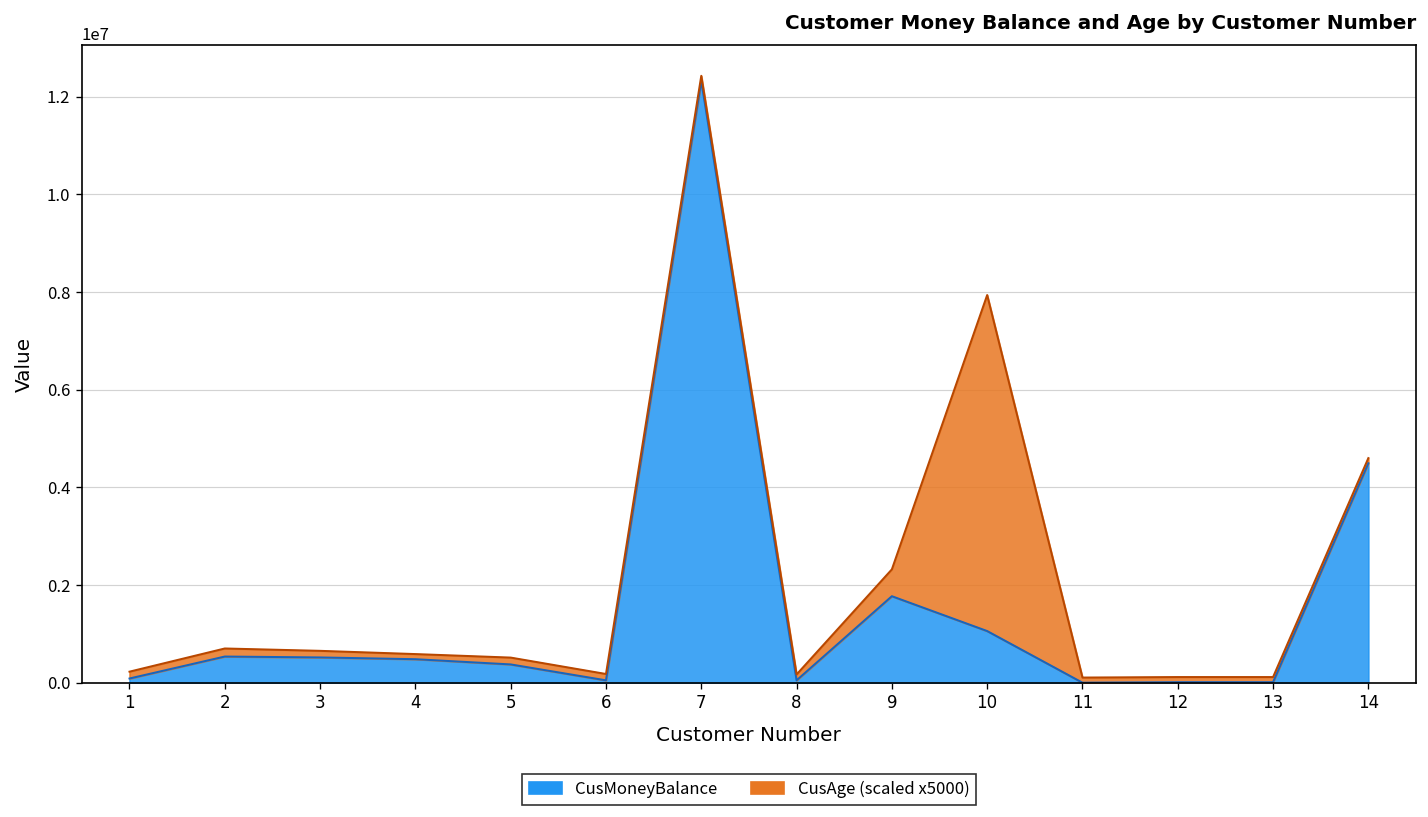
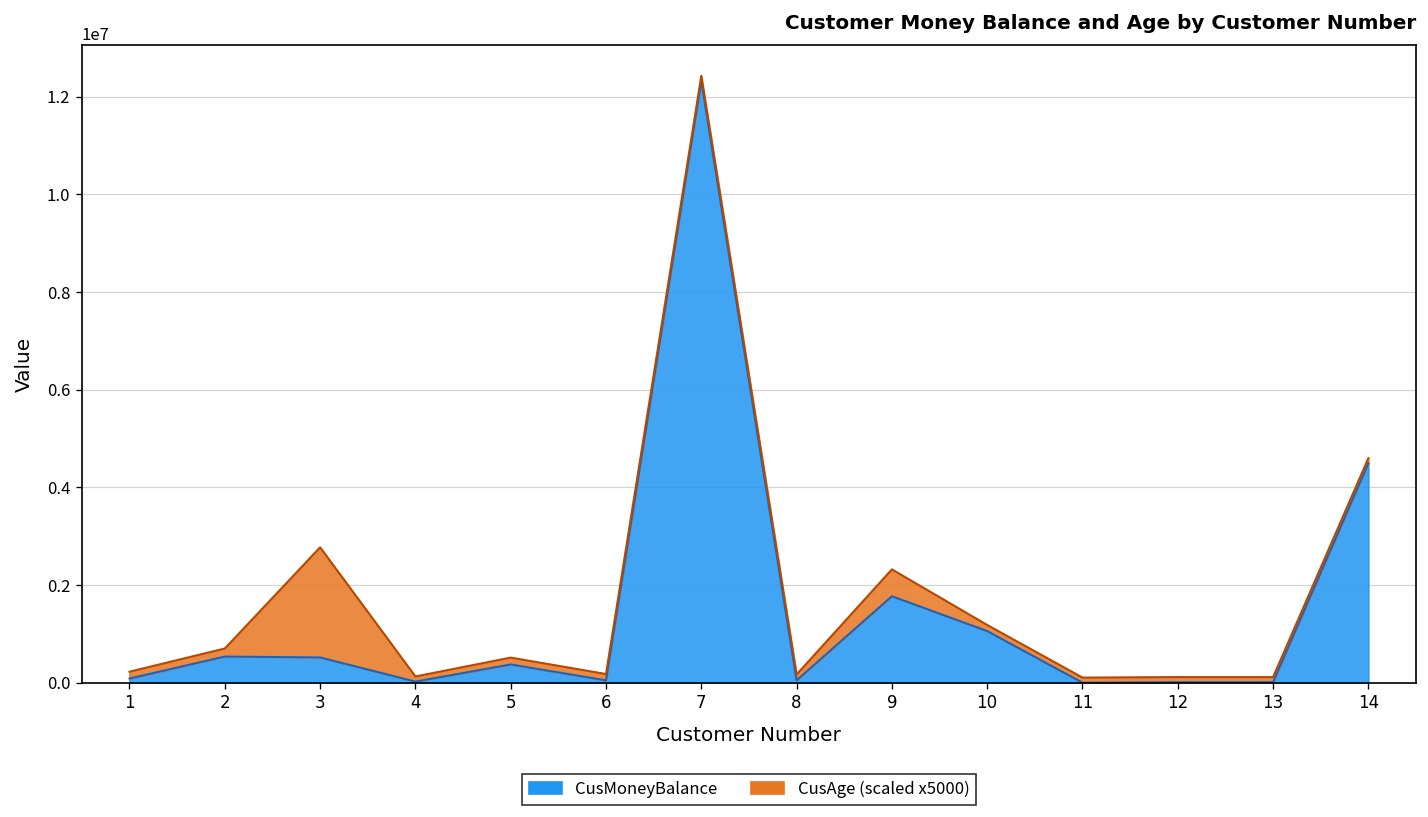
  {
    "CusMoneyBalance": {
      "1": 100000,
      "2": 500000,
      "3": 500000,
-     "4": 500000,
+     "4": 0,
      "5": 400000,
      "6": 100000,
      "7": 12300000,
      "8": 100000,
      "9": 1800000,
      "10": 1100000,
      "11": 0,
      "12": 0,
      "13": 0,
      "14": 4500000
    },
    "CusAge (scaled x5000)": {
      "1": 100000,
      "2": 200000,
-     "3": 100000,
+     "3": 2300000,
      "4": 100000,
      "5": 100000,
      "6": 100000,
      "7": 100000,
      "8": 100000,
      "9": 600000,
-     "10": 6900000,
+     "10": 100000,
      "11": 100000,
      "12": 100000,
      "13": 100000,
      "14": 100000
    }
  }
